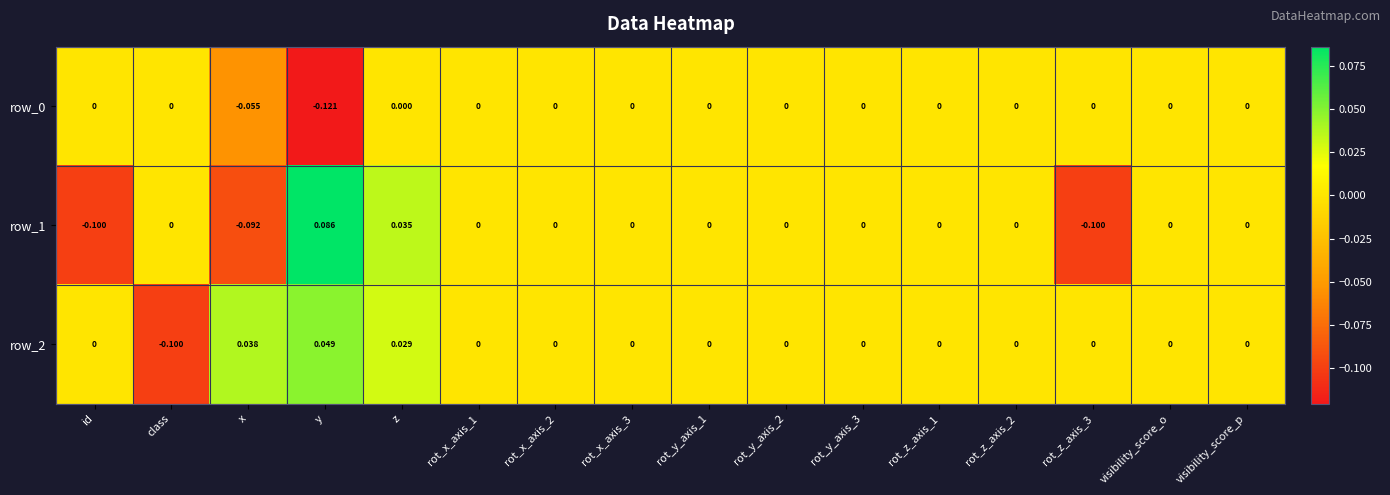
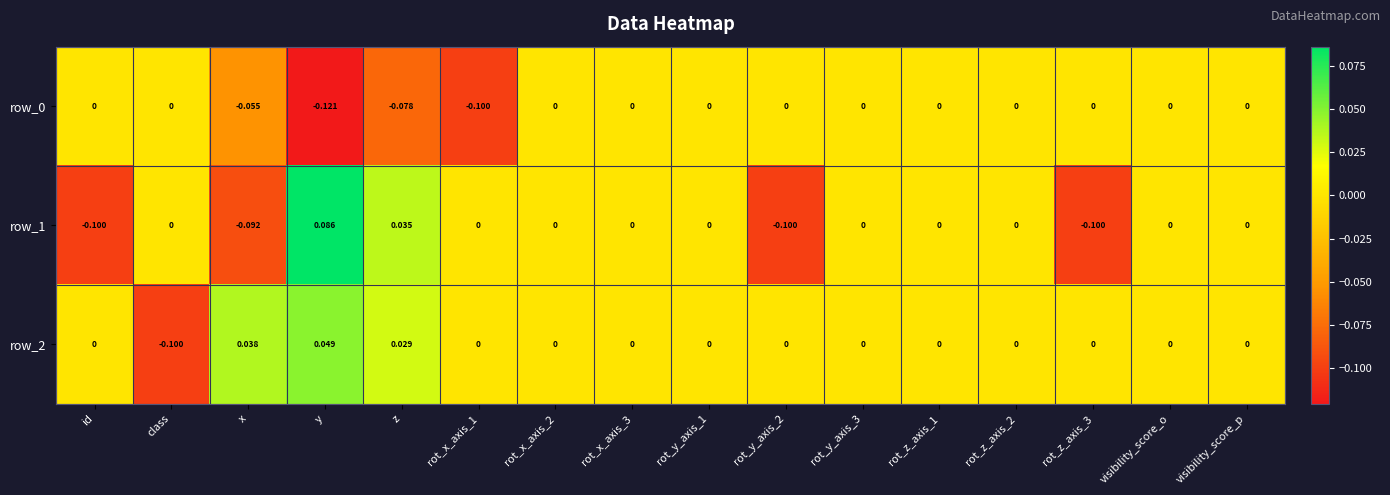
  {
    "row_0": {
      "id": 0,
      "class": 0,
      "x": -0.055,
      "y": -0.121,
-     "z": 0.000,
-     "rot_x_axis_1": 0,
+     "z": -0.078,
+     "rot_x_axis_1": -0.100,
      "rot_x_axis_2": 0,
      "rot_x_axis_3": 0,
      "rot_y_axis_1": 0,
      "rot_y_axis_2": 0,
      "rot_y_axis_3": 0,
      "rot_z_axis_1": 0,
      "rot_z_axis_2": 0,
      "rot_z_axis_3": 0,
      "visibility_score_o": 0,
      "visibility_score_p": 0
    },
    "row_1": {
      "id": -0.100,
      "class": 0,
      "x": -0.092,
      "y": 0.086,
      "z": 0.035,
      "rot_x_axis_1": 0,
      "rot_x_axis_2": 0,
      "rot_x_axis_3": 0,
      "rot_y_axis_1": 0,
-     "rot_y_axis_2": 0,
+     "rot_y_axis_2": -0.100,
      "rot_y_axis_3": 0,
      "rot_z_axis_1": 0,
      "rot_z_axis_2": 0,
      "rot_z_axis_3": -0.100,
      "visibility_score_o": 0,
      "visibility_score_p": 0
    },
    "row_2": {
      "id": 0,
      "class": -0.100,
      "x": 0.038,
      "y": 0.049,
      "z": 0.029,
      "rot_x_axis_1": 0,
      "rot_x_axis_2": 0,
      "rot_x_axis_3": 0,
      "rot_y_axis_1": 0,
      "rot_y_axis_2": 0,
      "rot_y_axis_3": 0,
      "rot_z_axis_1": 0,
      "rot_z_axis_2": 0,
      "rot_z_axis_3": 0,
      "visibility_score_o": 0,
      "visibility_score_p": 0
    }
  }
